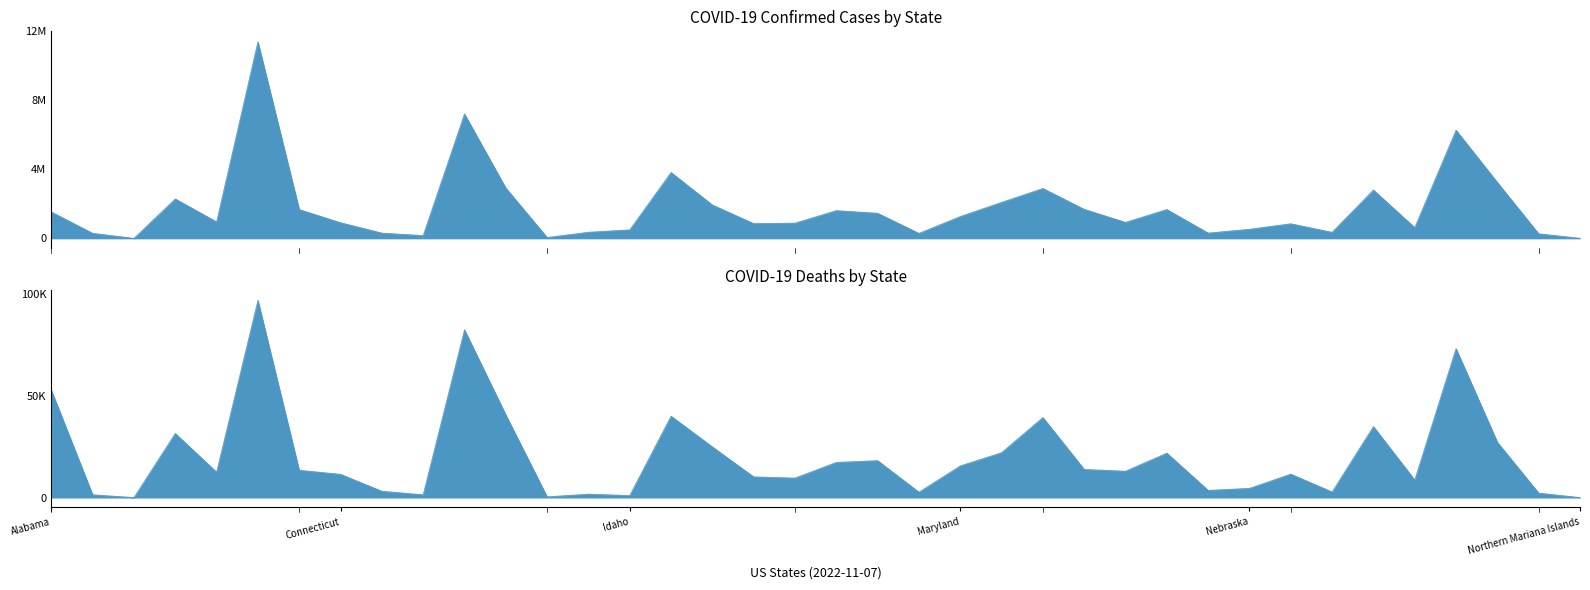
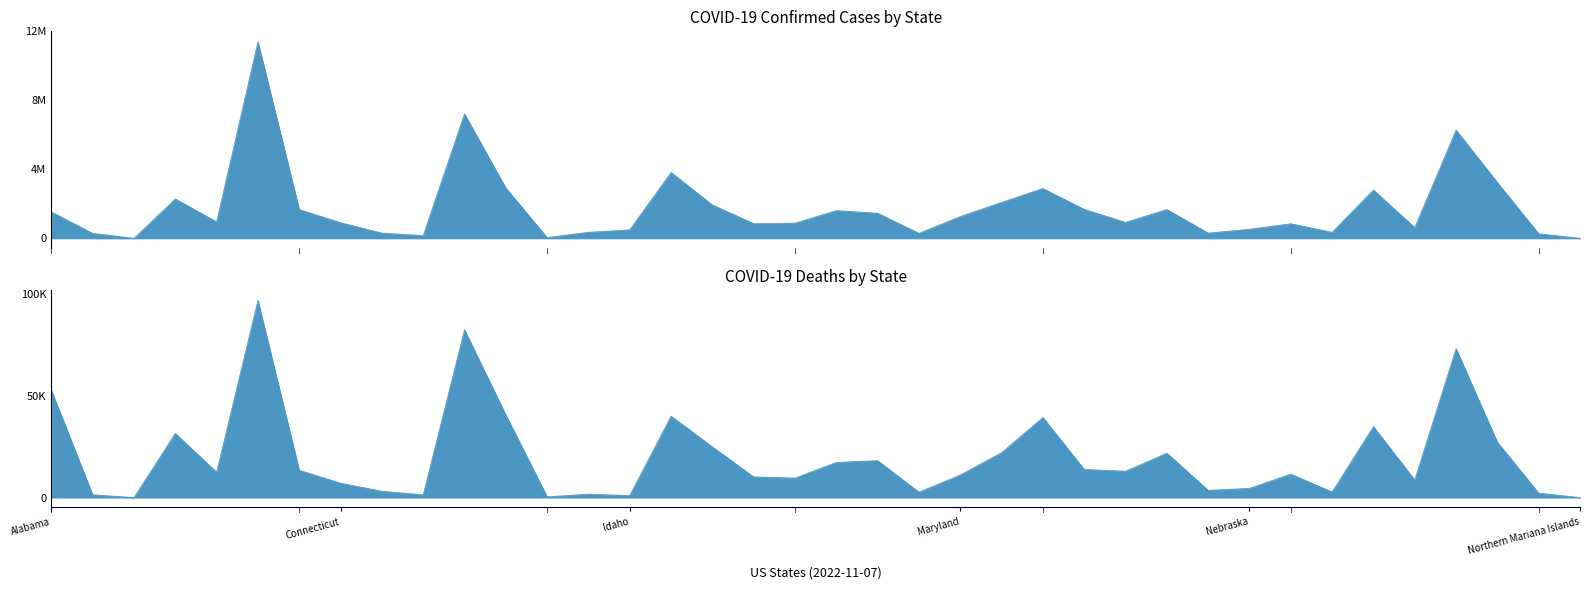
  {
    "COVID-19 Deaths by State": {
      "Alabama": 53000,
-     "Connecticut": 11000,
+     "Connecticut": 7000,
      "Idaho": 1000,
-     "Maryland": 16000,
+     "Maryland": 11000,
      "Nebraska": 5000,
      "Northern Mariana Islands": 0
    }
  }
